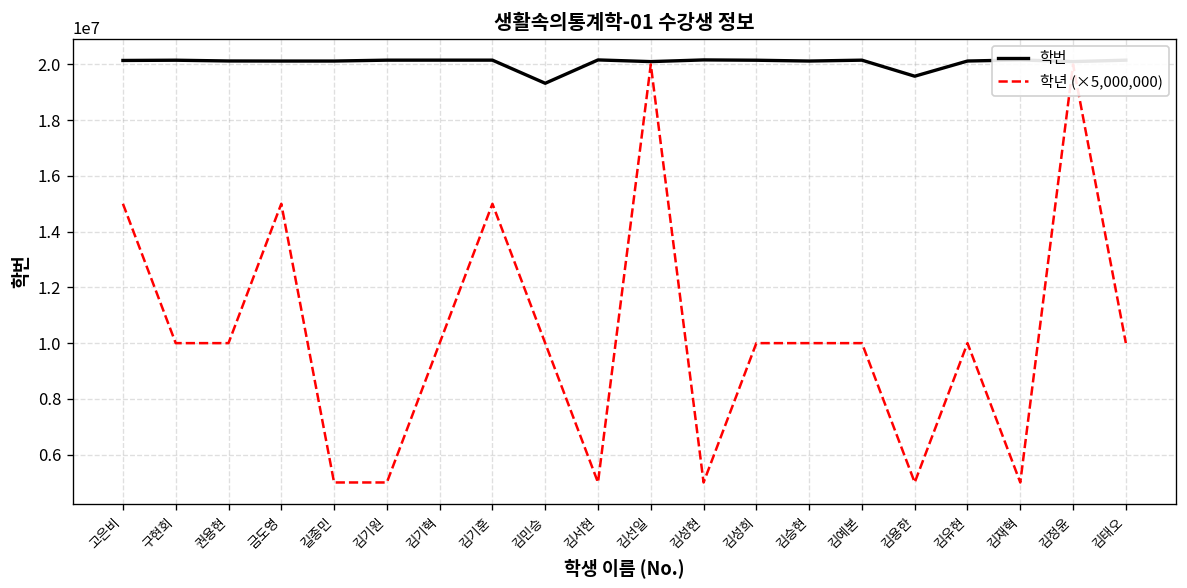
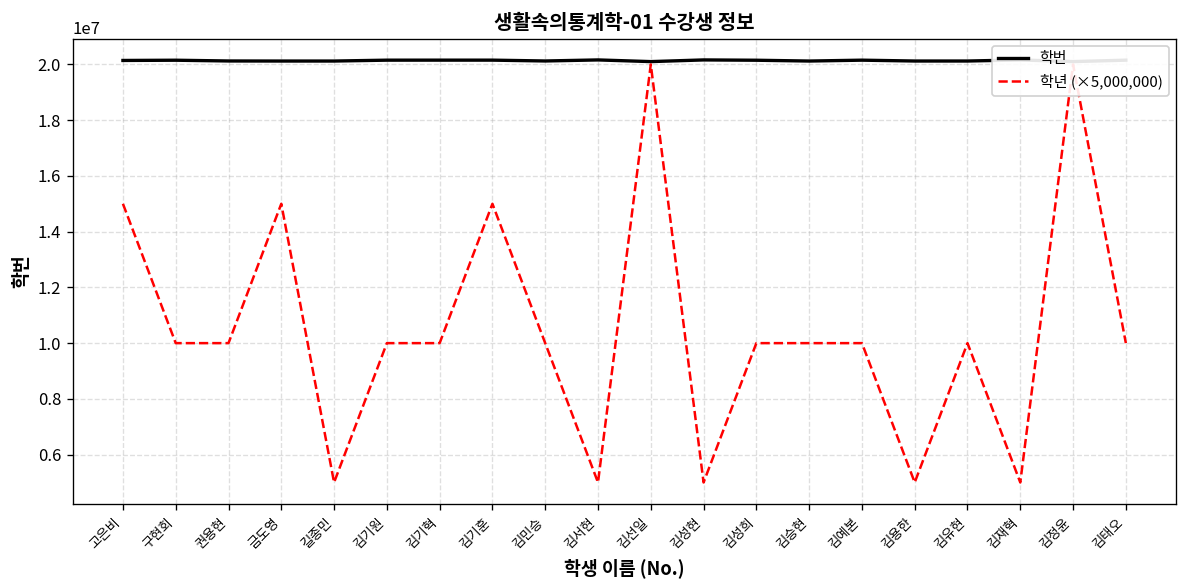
  {
    "학번": {
      "고은비": 20100000,
      "구현회": 20200000,
      "권용현": 20100000,
      "금도영": 20100000,
      "길종민": 20100000,
      "김기원": 20200000,
      "김기혁": 20200000,
      "김기훈": 20200000,
-     "김민승": 19300000,
+     "김민승": 20100000,
      "김서현": 20200000,
      "김성현": 20200000,
      "김성희": 20200000,
      "김승현": 20100000,
      "김예본": 20200000,
-     "김용한": 19600000,
+     "김용한": 20100000,
      "김유현": 20100000
    },
    "학년 (×5,000,000)": {
      "고은비": 15000000,
      "구현회": 10000000,
      "권용현": 10000000,
      "금도영": 15000000,
      "길종민": 5000000,
-     "김기원": 5000000,
+     "김기원": 10000000,
      "김기혁": 10000000,
      "김기훈": 15000000,
      "김민승": 10000000,
      "김서현": 5000000,
      "김성현": 5000000,
      "김성희": 10000000,
      "김승현": 10000000,
      "김예본": 10000000,
      "김용한": 5000000,
      "김유현": 10000000,
      "김재혁": 5000000,
      "김태오": 10000000
    }
  }
